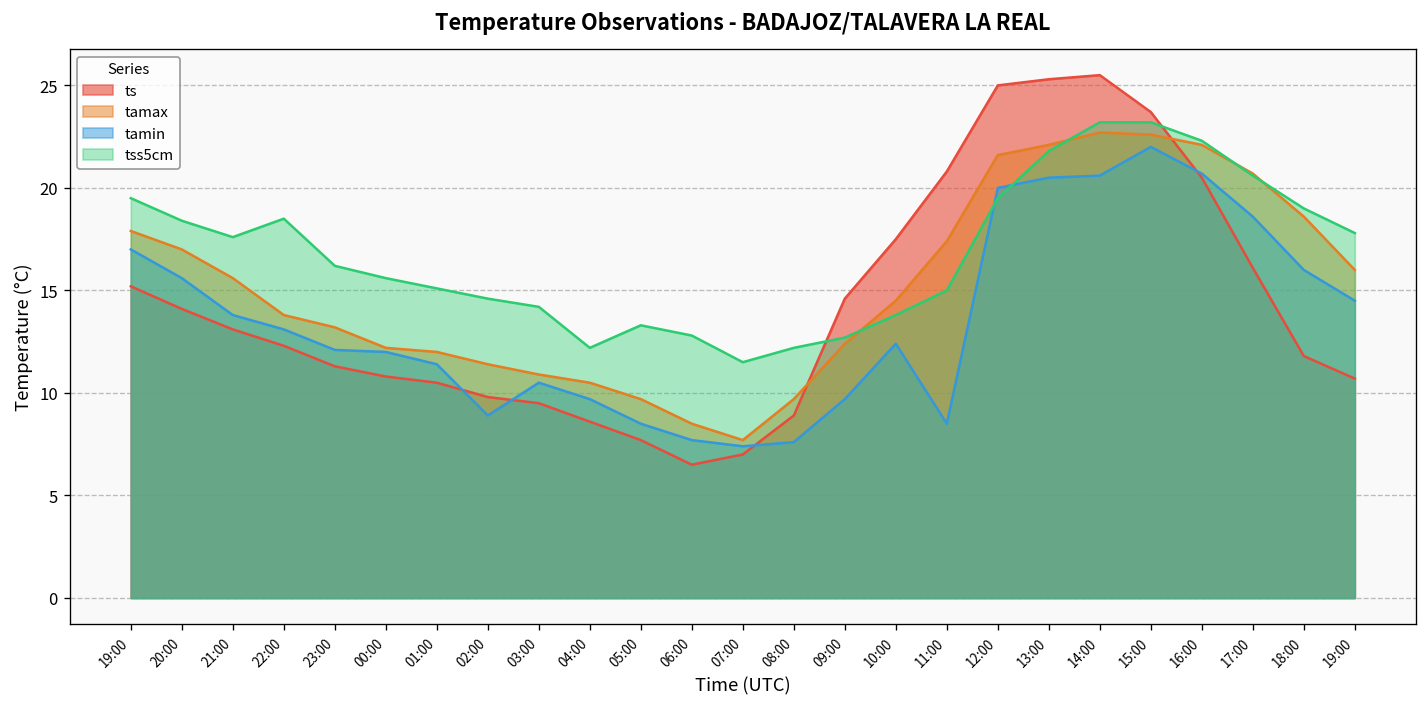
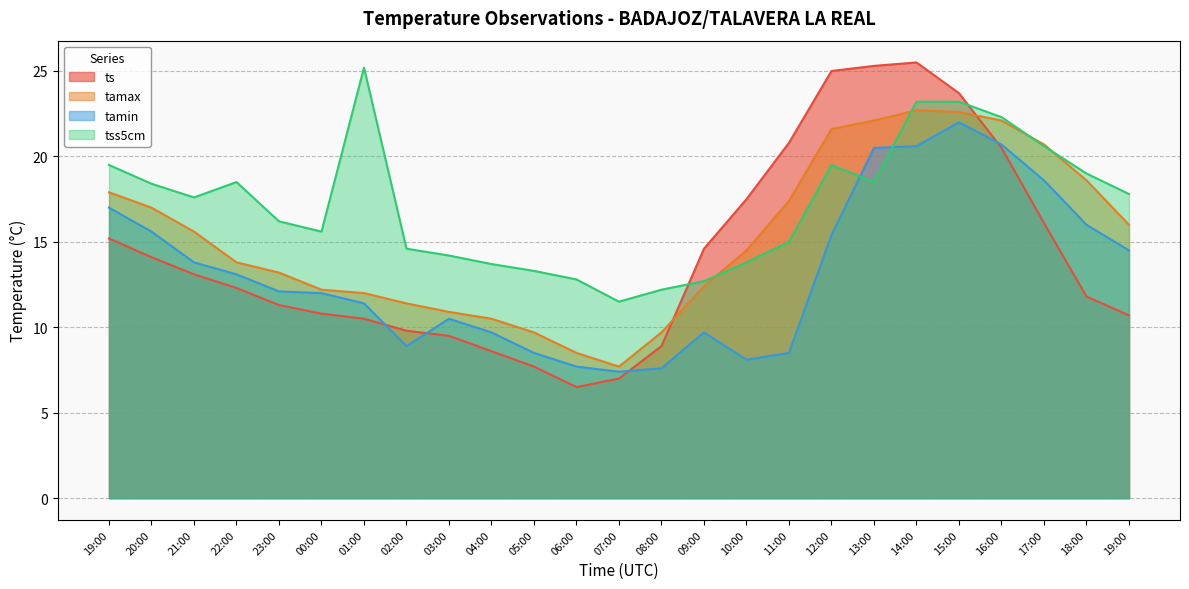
  {
    "tamin": {
      "20:00": 15.6,
      "21:00": 13.8,
      "22:00": 13.1,
      "23:00": 12.1,
      "00:00": 12.0,
      "01:00": 11.4,
      "02:00": 8.9,
      "03:00": 10.5,
      "04:00": 9.7,
      "05:00": 8.5,
      "06:00": 7.7,
      "07:00": 7.4,
      "08:00": 7.6,
      "09:00": 9.7,
-     "10:00": 12.4,
+     "10:00": 8.1,
      "11:00": 8.5,
-     "12:00": 20.0,
+     "12:00": 15.4,
      "13:00": 20.5,
      "14:00": 20.6,
      "15:00": 22.0,
      "16:00": 20.7,
      "17:00": 18.6,
      "18:00": 16.0
    },
    "tss5cm": {
      "20:00": 18.4,
      "21:00": 17.6,
      "22:00": 18.5,
      "23:00": 16.2,
      "00:00": 15.6,
-     "01:00": 15.1,
+     "01:00": 25.2,
      "02:00": 14.6,
      "03:00": 14.2,
-     "04:00": 12.2,
+     "04:00": 13.7,
      "05:00": 13.3,
      "06:00": 12.8,
      "07:00": 11.5,
      "08:00": 12.2,
      "09:00": 12.7,
      "10:00": 13.8,
      "11:00": 15.0,
      "12:00": 19.5,
-     "13:00": 21.8,
+     "13:00": 18.5,
      "14:00": 23.2,
      "15:00": 23.2,
      "16:00": 22.3,
      "18:00": 19.0
    }
  }
